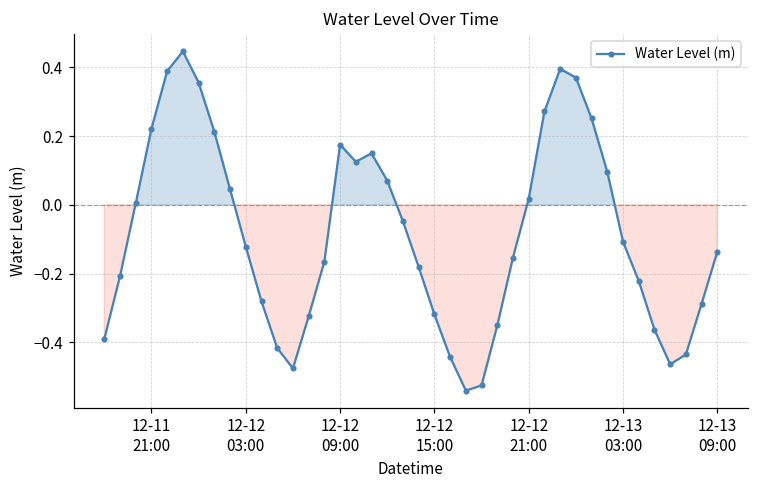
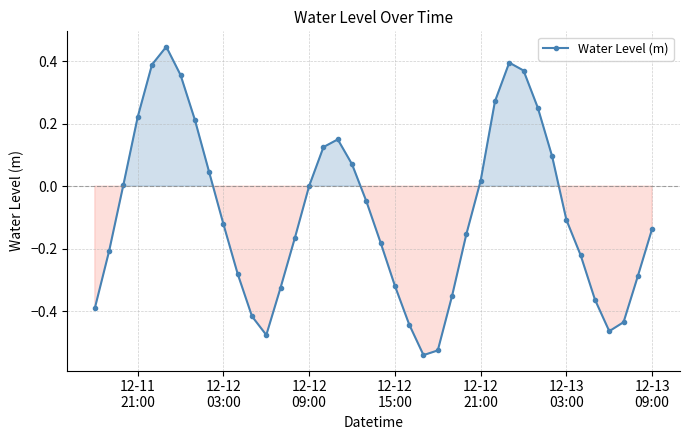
  {
    "12-11 21:00": 0.22,
    "12-12 03:00": -0.12,
-   "12-12 09:00": 0.18,
+   "12-12 09:00": 0.00,
    "12-12 15:00": -0.32,
    "12-12 21:00": 0.02,
    "12-13 03:00": -0.11,
    "12-13 09:00": -0.14
  }
